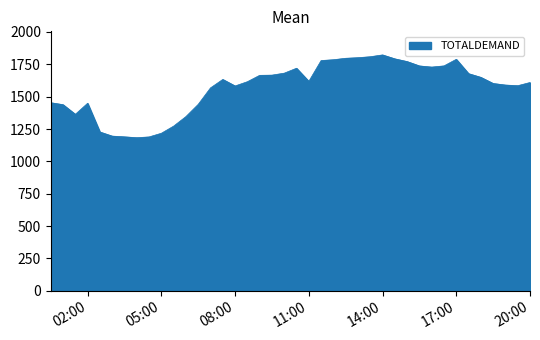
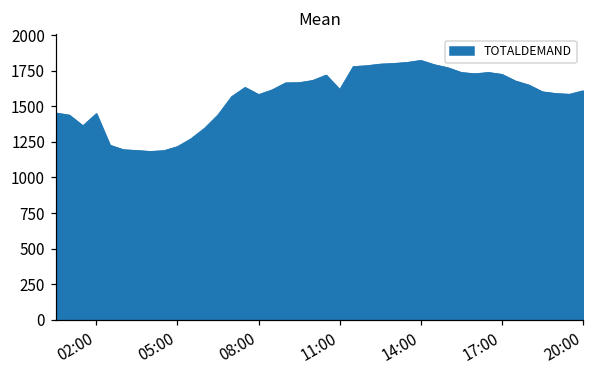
  {
    "02:00": 1450,
    "05:00": 1220,
    "08:00": 1580,
    "11:00": 1620,
    "14:00": 1820,
-   "17:00": 1790,
+   "17:00": 1720,
    "20:00": 1610
  }
